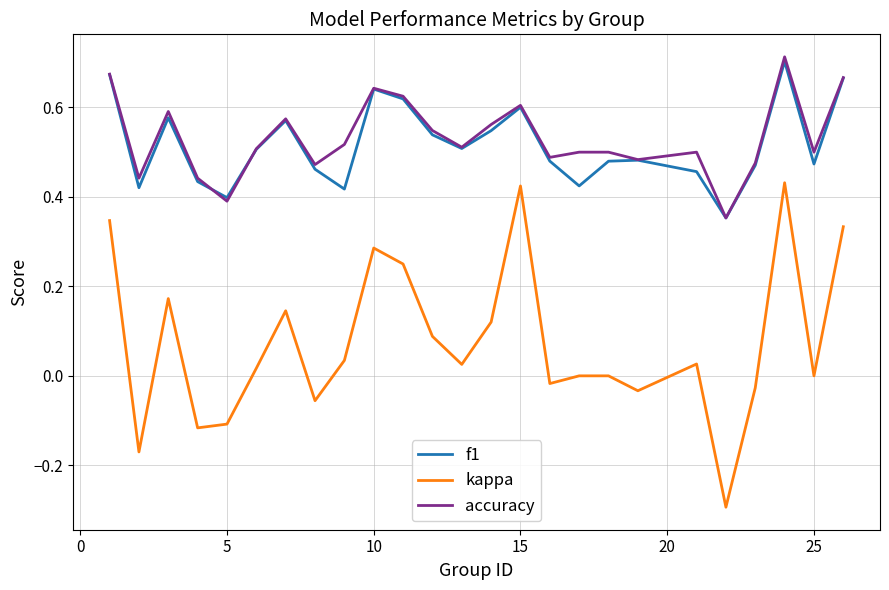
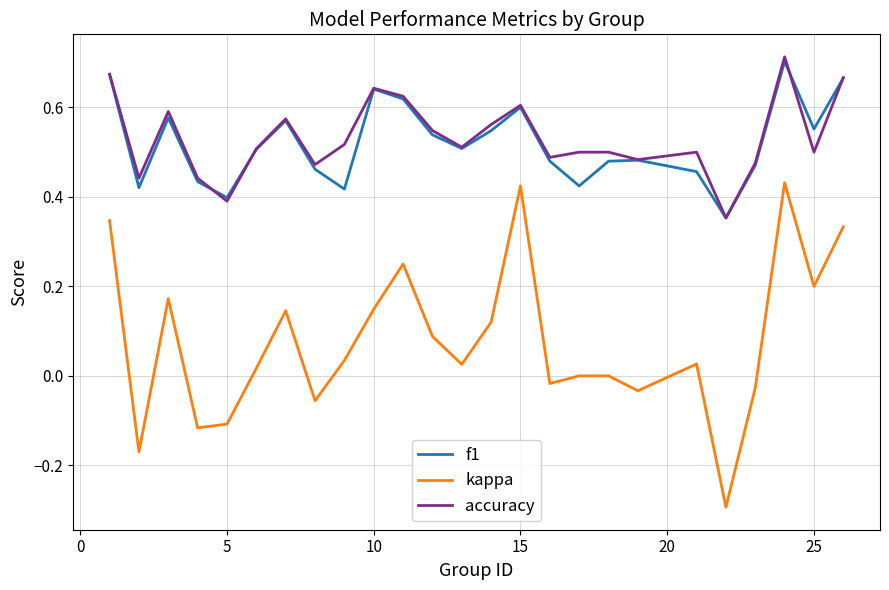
  {
    "f1": {
      "5": 0.40,
-     "25": 0.47
+     "25": 0.55
    },
    "kappa": {
      "5": -0.11,
-     "10": 0.29,
+     "10": 0.15,
      "15": 0.42,
-     "25": 0.0
+     "25": 0.2
    },
    "accuracy": {
      "5": 0.39,
      "25": 0.50
    }
  }
